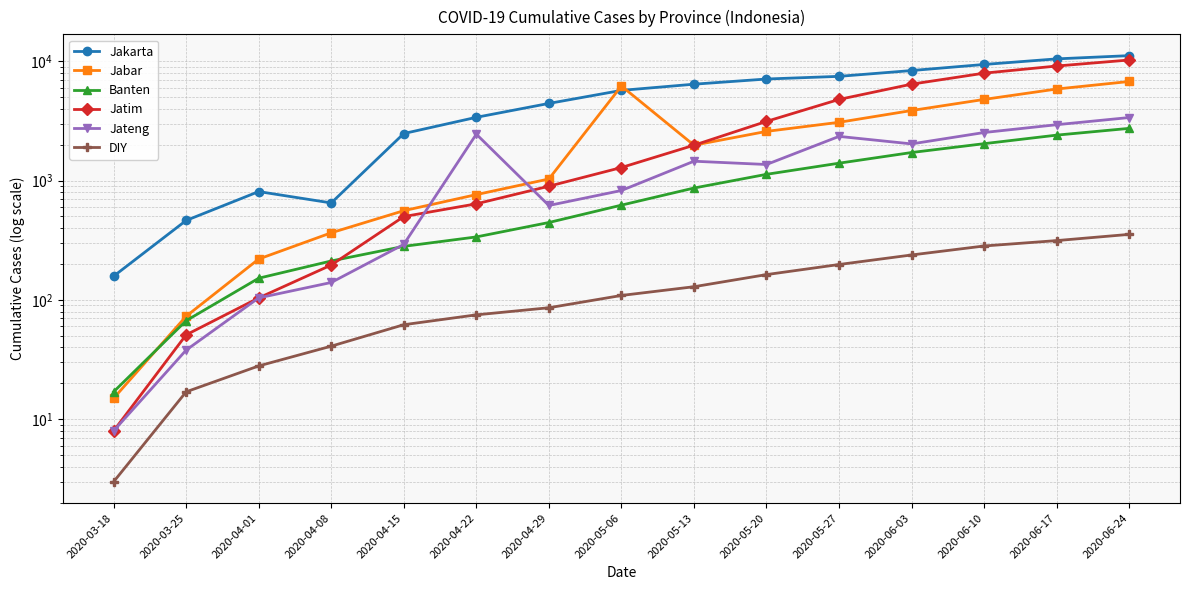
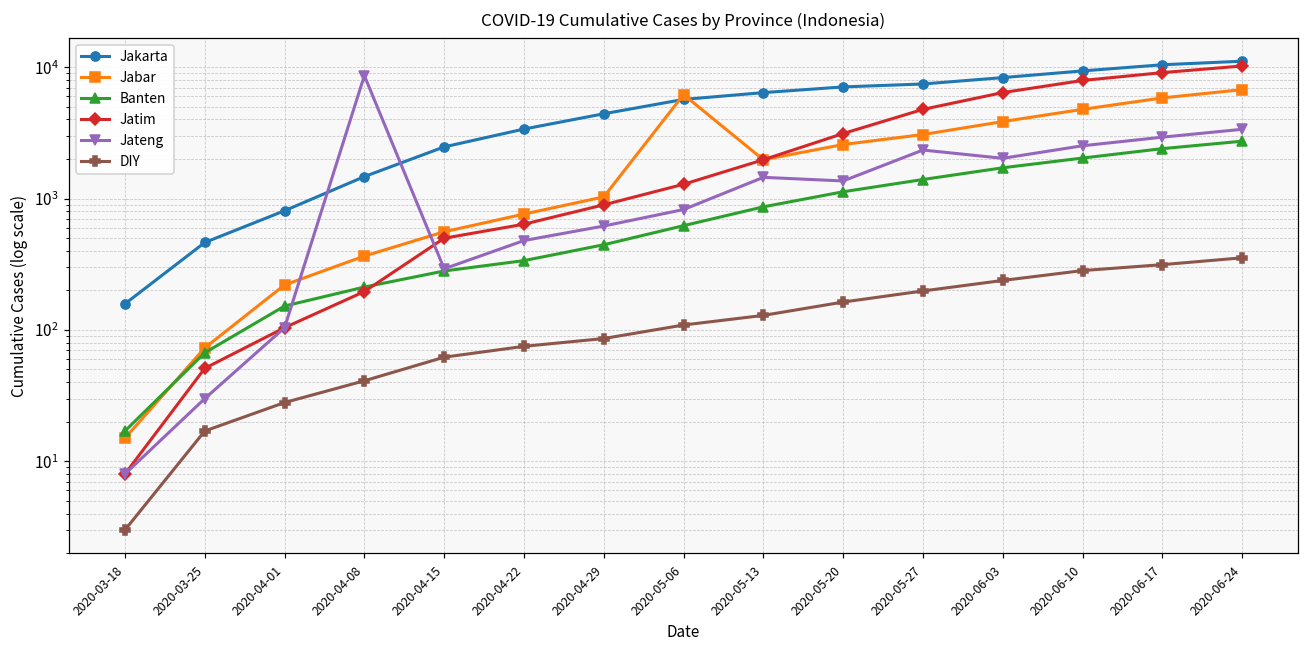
  {
    "Jakarta": {
      "2020-03-18": 160,
      "2020-03-25": 460,
      "2020-04-01": 800,
-     "2020-04-08": 600,
+     "2020-04-08": 1500,
      "2020-04-15": 2500,
      "2020-04-22": 3400,
      "2020-04-29": 4400,
      "2020-05-06": 6000,
      "2020-05-13": 6000,
      "2020-05-20": 7000,
      "2020-05-27": 7000,
      "2020-06-03": 8000,
      "2020-06-10": 9000,
      "2020-06-17": 10000,
      "2020-06-24": 11000
    },
    "Jabar": {
      "2020-03-18": 15,
      "2020-03-25": 70,
      "2020-04-01": 220,
      "2020-04-08": 370,
      "2020-04-15": 600,
      "2020-04-22": 800,
      "2020-04-29": 1000,
      "2020-05-06": 6000,
      "2020-05-20": 2600,
      "2020-05-27": 3100,
      "2020-06-03": 3900,
      "2020-06-10": 4800,
      "2020-06-17": 6000,
      "2020-06-24": 7000
    },
    "Banten": {
      "2020-03-18": 17,
      "2020-03-25": 70,
      "2020-04-01": 150,
      "2020-04-08": 210,
      "2020-04-22": 340,
      "2020-04-29": 450,
      "2020-05-06": 600,
      "2020-05-13": 900,
      "2020-05-20": 1100,
      "2020-05-27": 1400,
      "2020-06-03": 1700,
      "2020-06-10": 2000,
      "2020-06-17": 2400,
      "2020-06-24": 2700
    },
    "Jatim": {
      "2020-03-25": 51,
      "2020-04-08": 200,
      "2020-04-15": 500,
      "2020-04-22": 600,
      "2020-04-29": 900,
      "2020-05-06": 1300,
      "2020-05-20": 3100,
      "2020-05-27": 4800,
      "2020-06-03": 6000,
      "2020-06-10": 8000,
      "2020-06-17": 9000,
      "2020-06-24": 10000
    },
    "Jateng": {
-     "2020-03-25": 38,
-     "2020-04-08": 140,
-     "2020-04-22": 2400,
+     "2020-03-25": 30,
+     "2020-04-08": 9000,
+     "2020-04-22": 480,
      "2020-04-29": 600,
      "2020-05-06": 800,
      "2020-05-13": 1500,
      "2020-05-20": 1400,
      "2020-05-27": 2300,
      "2020-06-03": 2000,
      "2020-06-10": 2500,
      "2020-06-17": 2900,
      "2020-06-24": 3400
    },
    "DIY": {
      "2020-03-18": 3,
      "2020-03-25": 17,
      "2020-04-01": 28,
      "2020-04-08": 41,
      "2020-04-15": 60,
      "2020-04-22": 80,
      "2020-04-29": 90,
      "2020-05-06": 110,
      "2020-05-13": 130,
      "2020-05-20": 160,
      "2020-05-27": 200,
      "2020-06-03": 240,
      "2020-06-10": 280,
      "2020-06-17": 310,
      "2020-06-24": 350
    }
  }
